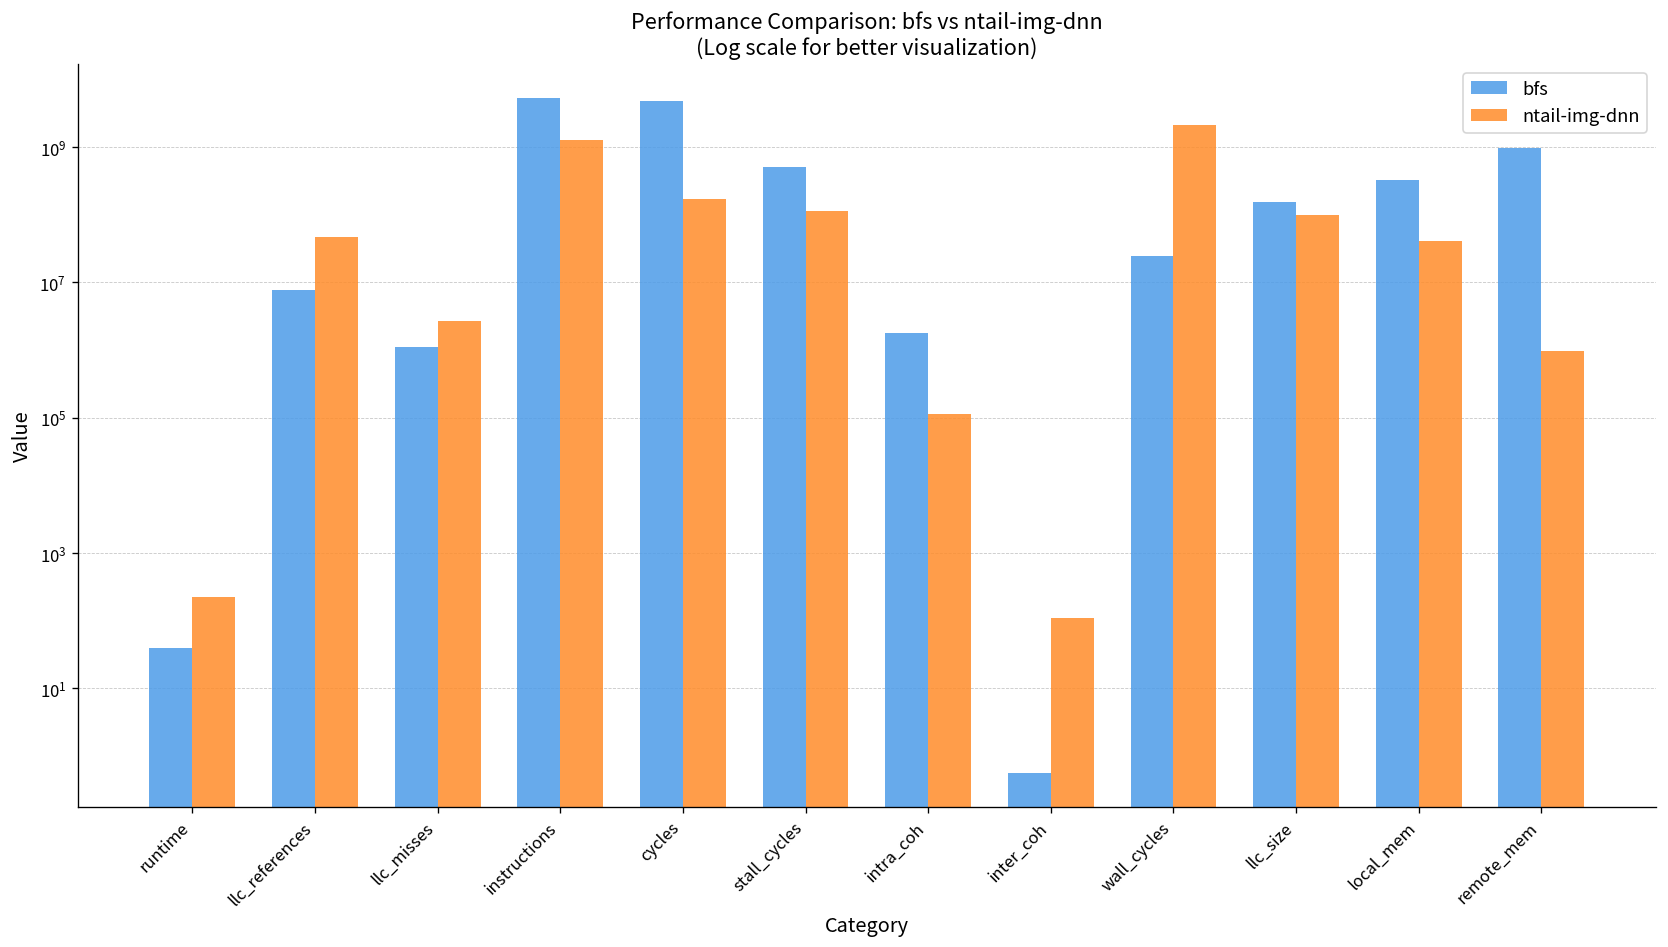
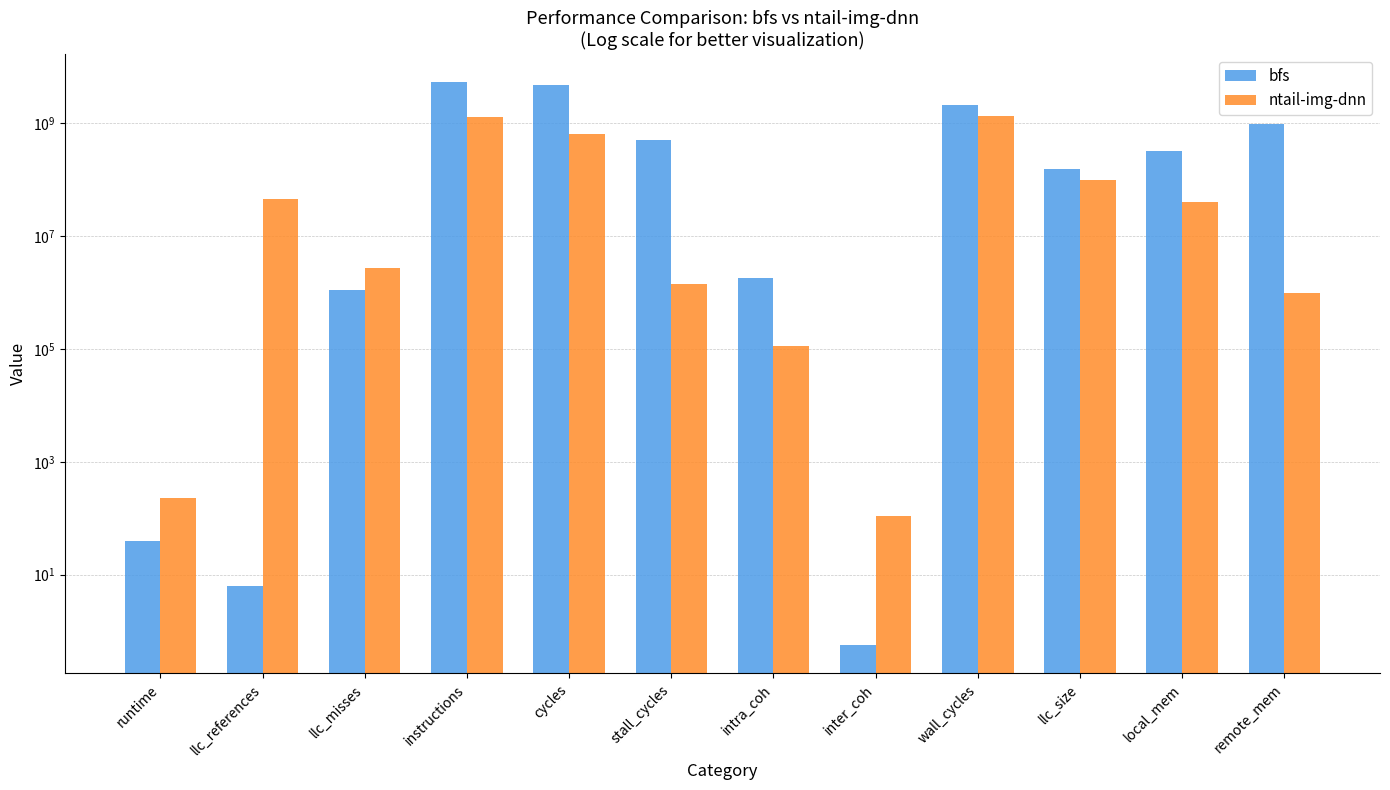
  {
    "bfs": {
      "runtime": 40,
-     "llc_references": 8000000,
+     "llc_references": 6,
      "llc_misses": 1100000,
      "instructions": 5000000000,
      "cycles": 5000000000,
      "stall_cycles": 500000000,
      "intra_coh": 1800000,
      "inter_coh": 0.6,
-     "wall_cycles": 24000000,
+     "wall_cycles": 2100000000,
      "llc_size": 160000000,
      "local_mem": 300000000,
      "remote_mem": 1000000000
    },
    "ntail-img-dnn": {
      "runtime": 230,
      "llc_references": 50000000,
      "llc_misses": 3000000,
      "instructions": 1300000000,
-     "cycles": 170000000,
-     "stall_cycles": 110000000,
+     "cycles": 700000000,
+     "stall_cycles": 1400000,
      "intra_coh": 110000,
      "inter_coh": 110,
-     "wall_cycles": 2100000000,
+     "wall_cycles": 1300000000,
      "llc_size": 100000000,
      "local_mem": 40000000,
      "remote_mem": 1000000
    }
  }
